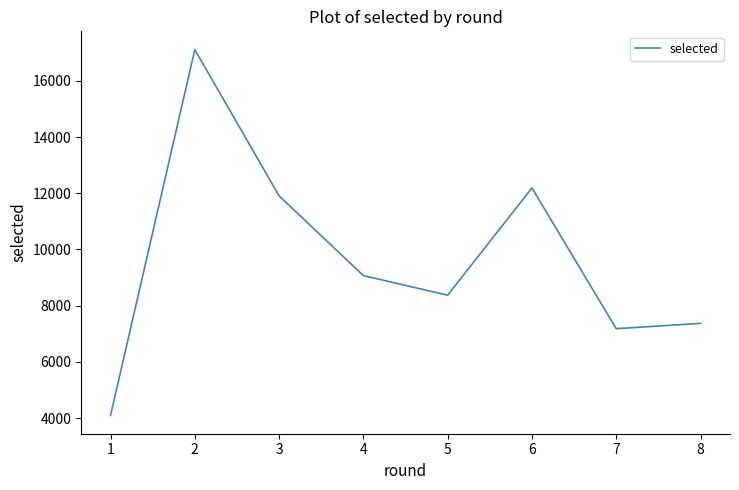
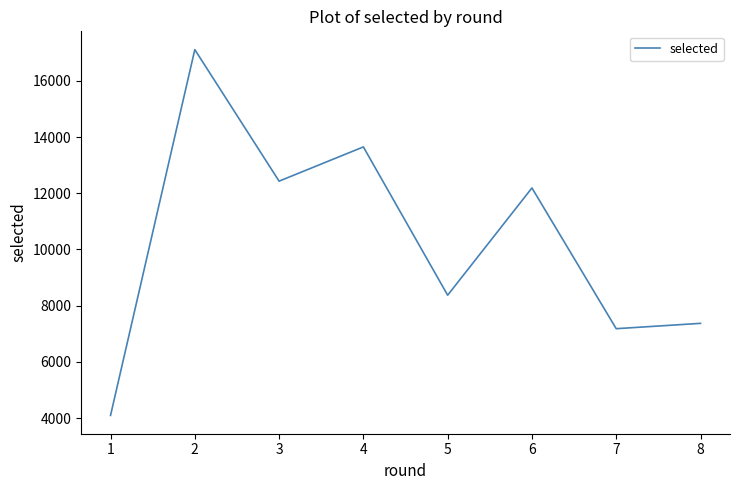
  {
    "1": 4100,
    "2": 17100,
-   "3": 11900,
-   "4": 9100,
+   "3": 12400,
+   "4": 13600,
    "5": 8400,
    "6": 12200,
    "7": 7200,
    "8": 7400
  }
